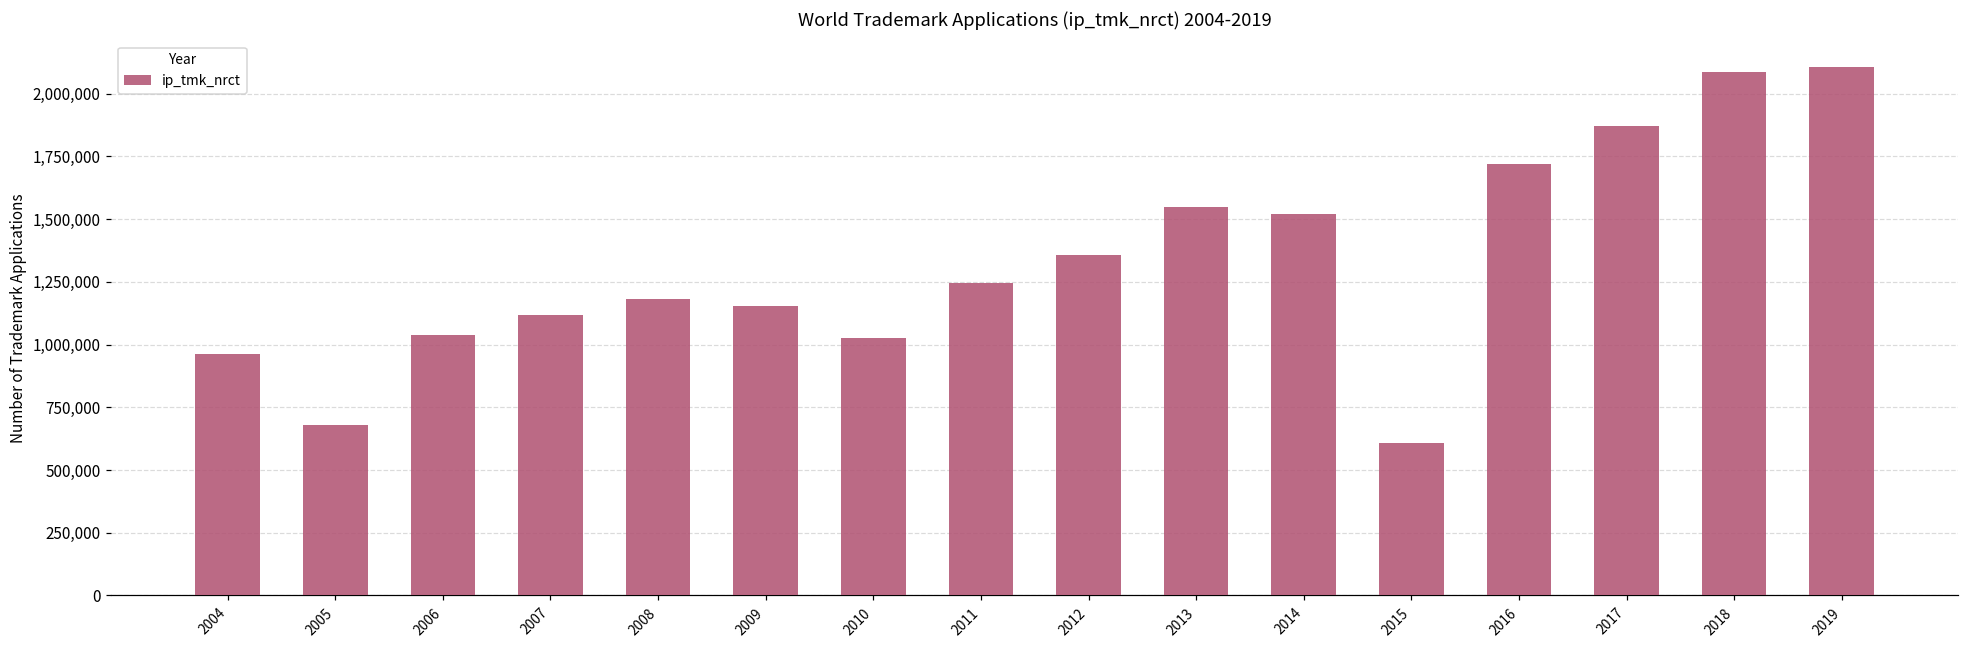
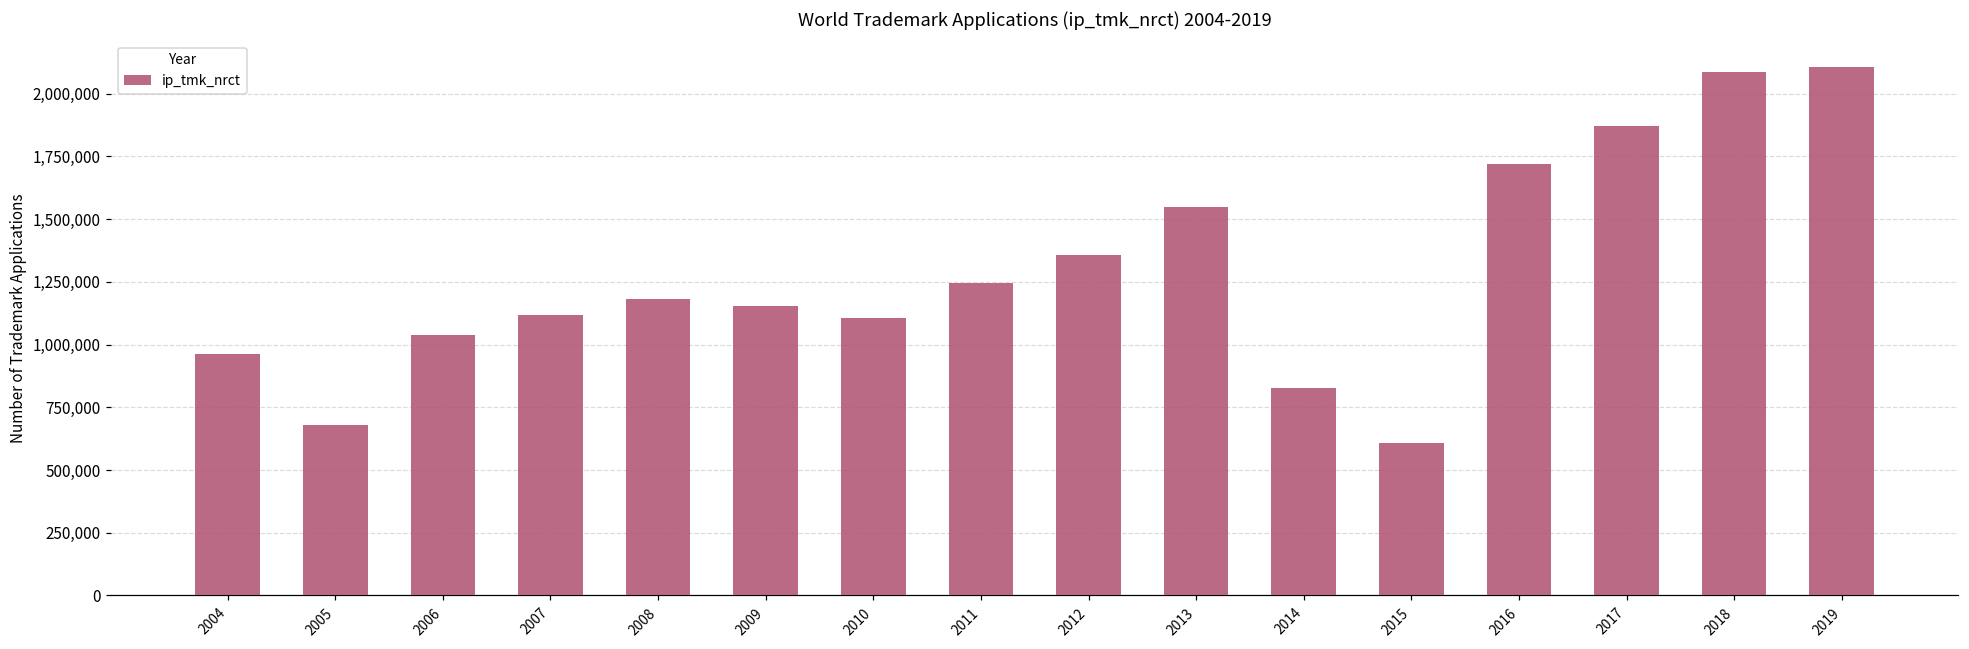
  {
    "2004": "960,000",
    "2005": "680,000",
    "2006": "1,040,000",
    "2007": "1,120,000",
    "2008": "1,180,000",
    "2009": "1,160,000",
-   "2010": "1,030,000",
+   "2010": "1,110,000",
    "2011": "1,250,000",
    "2012": "1,360,000",
    "2013": "1,550,000",
-   "2014": "1,520,000",
+   "2014": "830,000",
    "2015": "610,000",
    "2016": "1,720,000",
    "2017": "1,870,000",
    "2018": "2,090,000",
    "2019": "2,110,000"
  }
